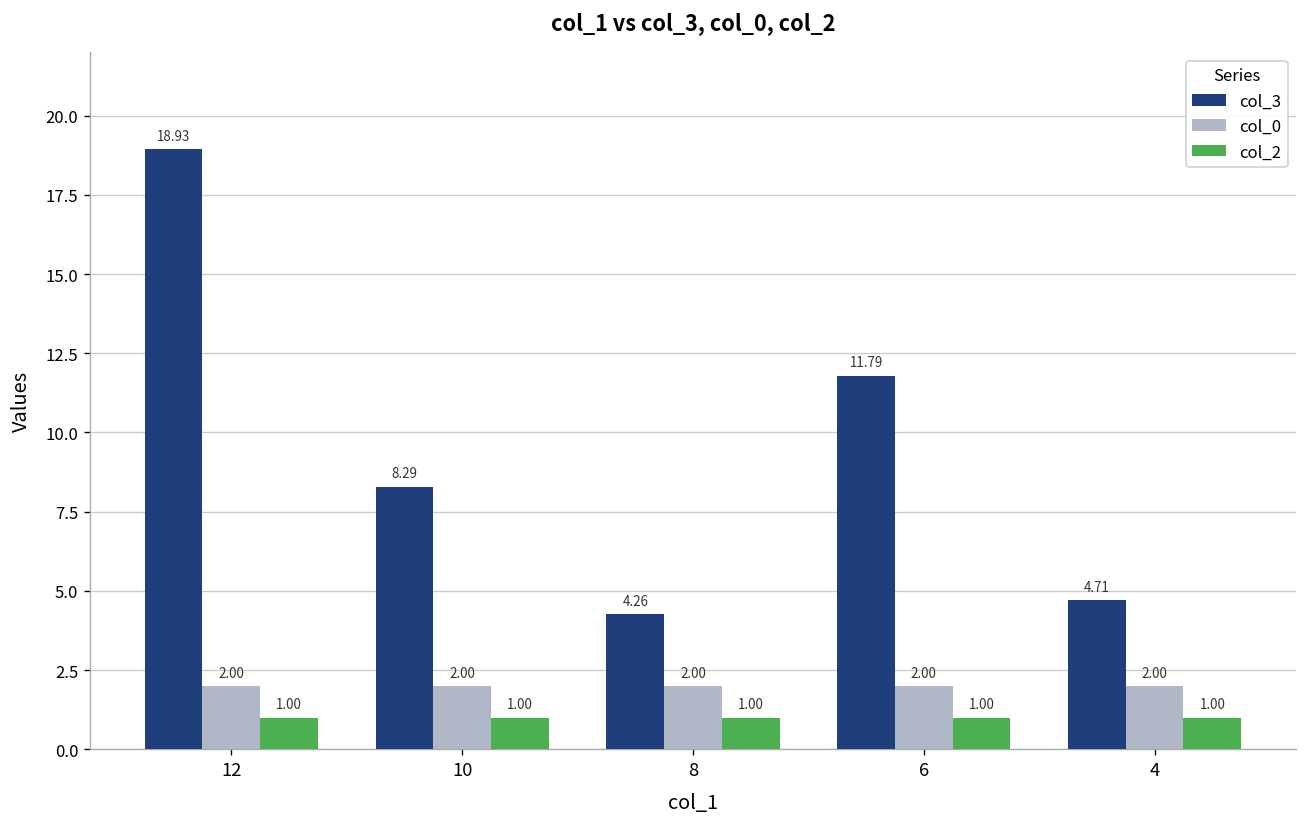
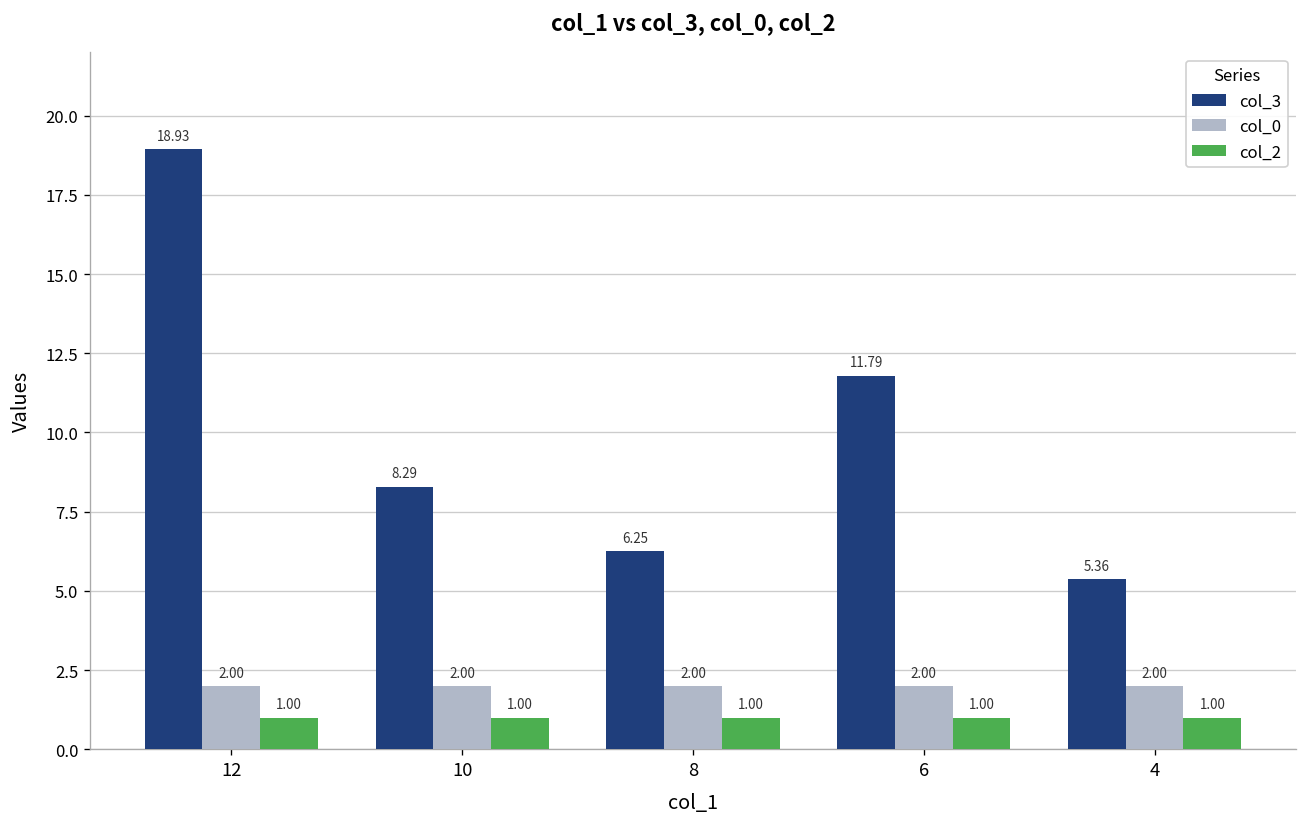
  {
    "col_3": {
      "12": 18.93,
      "10": 8.29,
-     "8": 4.26,
+     "8": 6.25,
      "6": 11.79,
-     "4": 4.71
+     "4": 5.36
    },
    "col_0": {
      "12": 2.00,
      "10": 2.00,
      "8": 2.00,
      "6": 2.00,
      "4": 2.00
    },
    "col_2": {
      "12": 1.00,
      "10": 1.00,
      "8": 1.00,
      "6": 1.00,
      "4": 1.00
    }
  }
